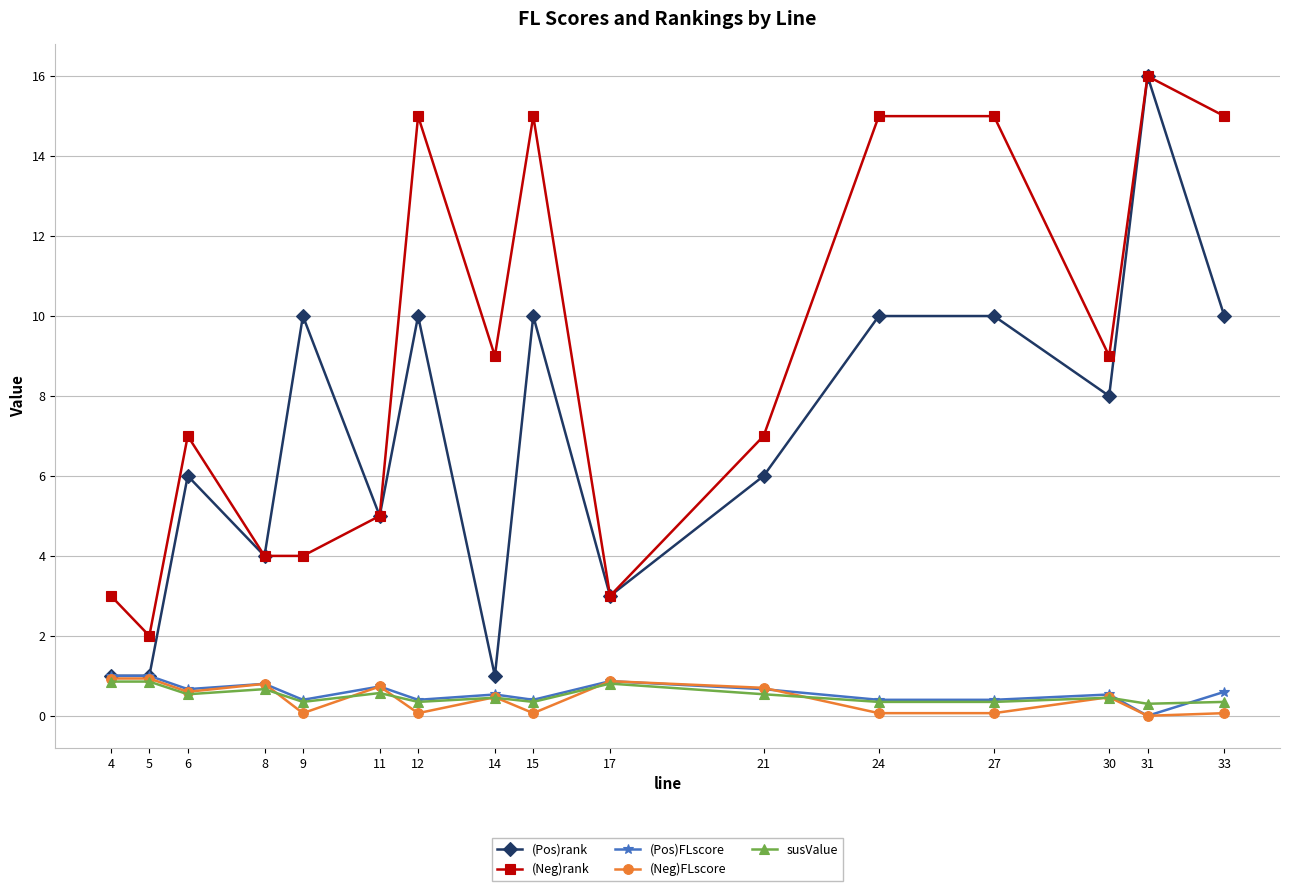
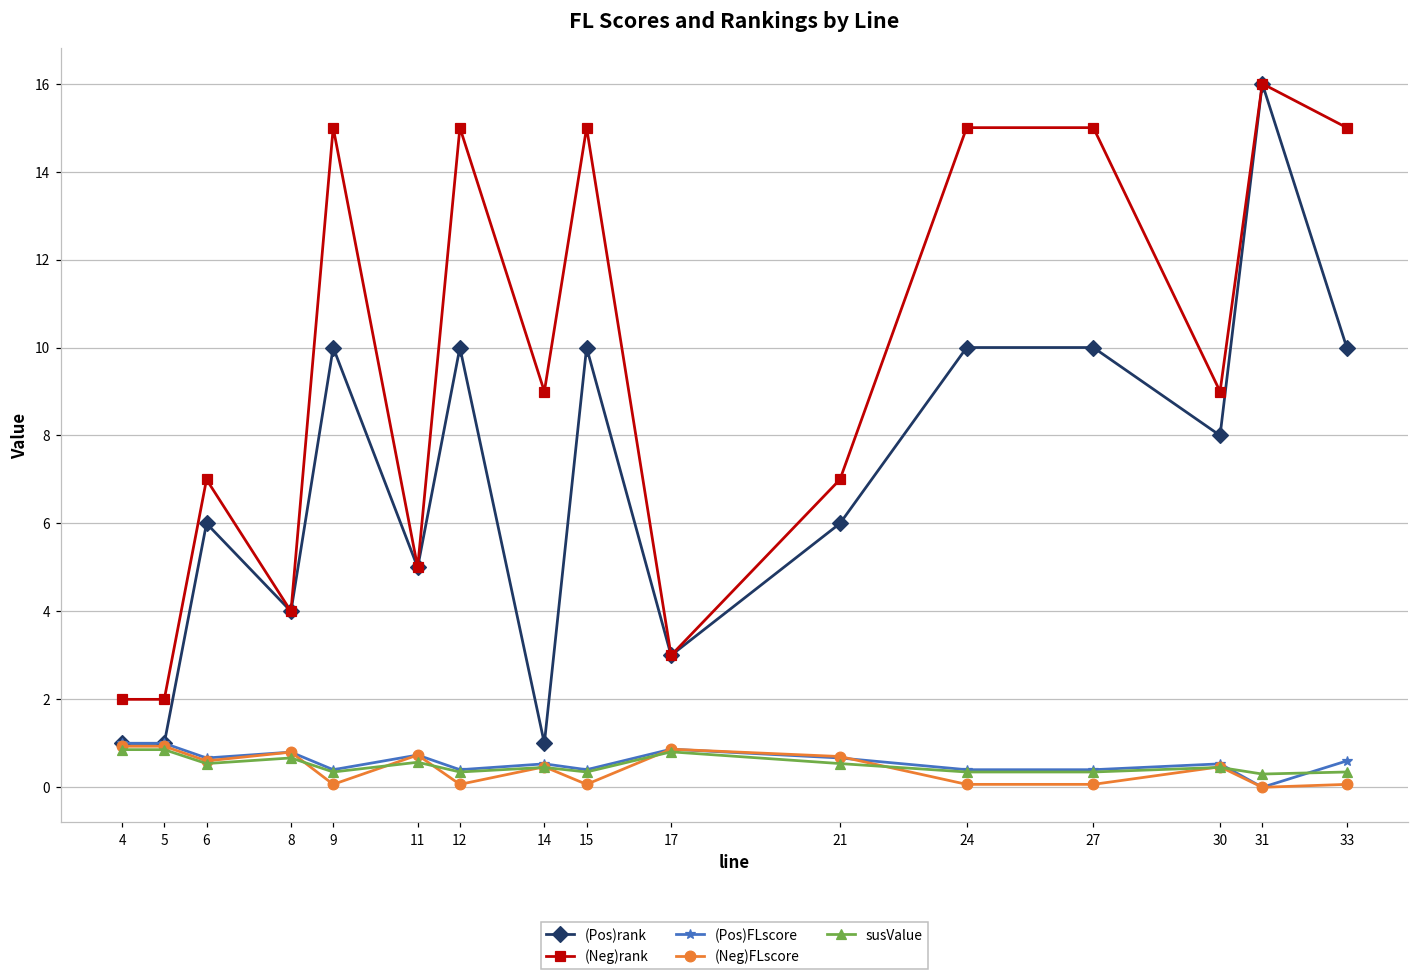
  {
    "(Pos)rank": {
      "6": 6,
      "9": 10,
      "12": 10,
      "14": 1,
      "15": 10,
      "21": 6,
      "24": 10,
      "27": 10,
      "30": 8,
      "33": 10
    },
    "(Neg)rank": {
-     "4": 3,
+     "4": 2,
      "5": 2,
      "6": 7,
-     "9": 4,
+     "9": 15,
      "12": 15,
      "14": 9,
      "15": 15,
      "21": 7,
      "24": 15,
      "27": 15,
      "30": 9,
      "33": 15
    },
    "(Pos)FLscore": {
      "6": 0.7,
      "14": 0.5,
      "30": 0.5,
      "33": 0.6
    },
    "(Neg)FLscore": {
      "4": 0.9,
      "5": 0.9,
      "9": 0.1,
      "12": 0.1,
      "15": 0.1,
      "24": 0.1,
      "27": 0.1,
      "33": 0.1
    },
    "susValue": {
      "4": 0.9,
      "5": 0.9,
      "8": 0.7,
      "11": 0.6,
      "21": 0.5,
      "31": 0.3,
      "33": 0.3
    }
  }
